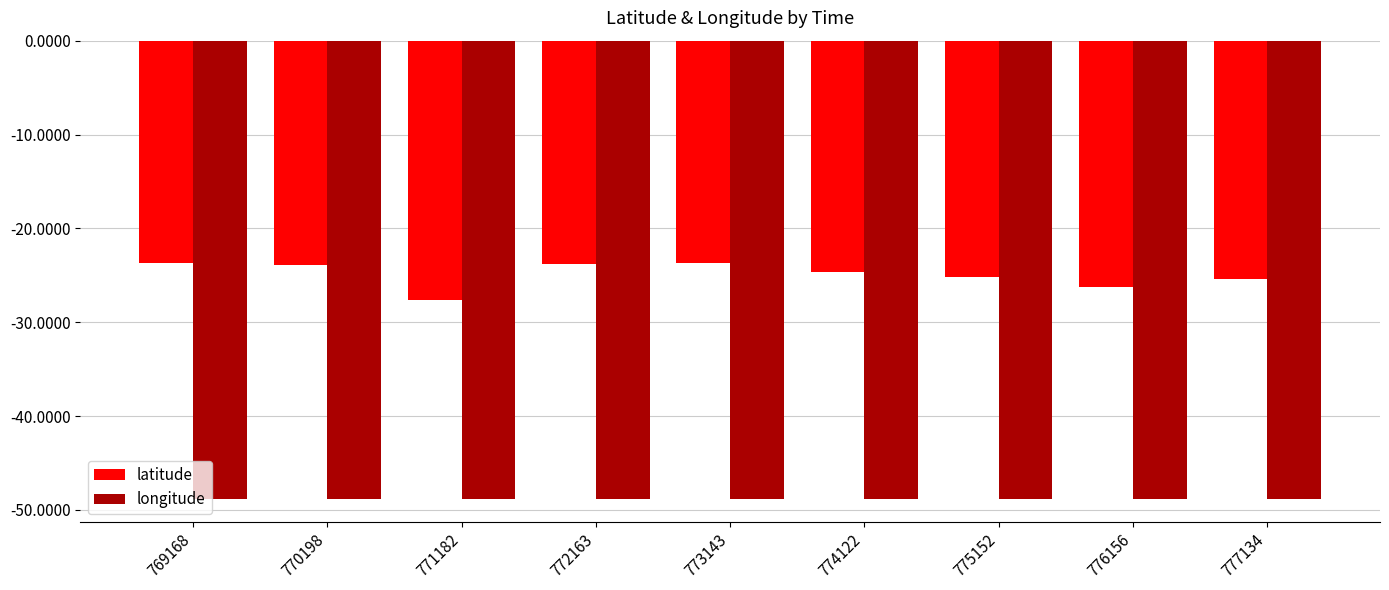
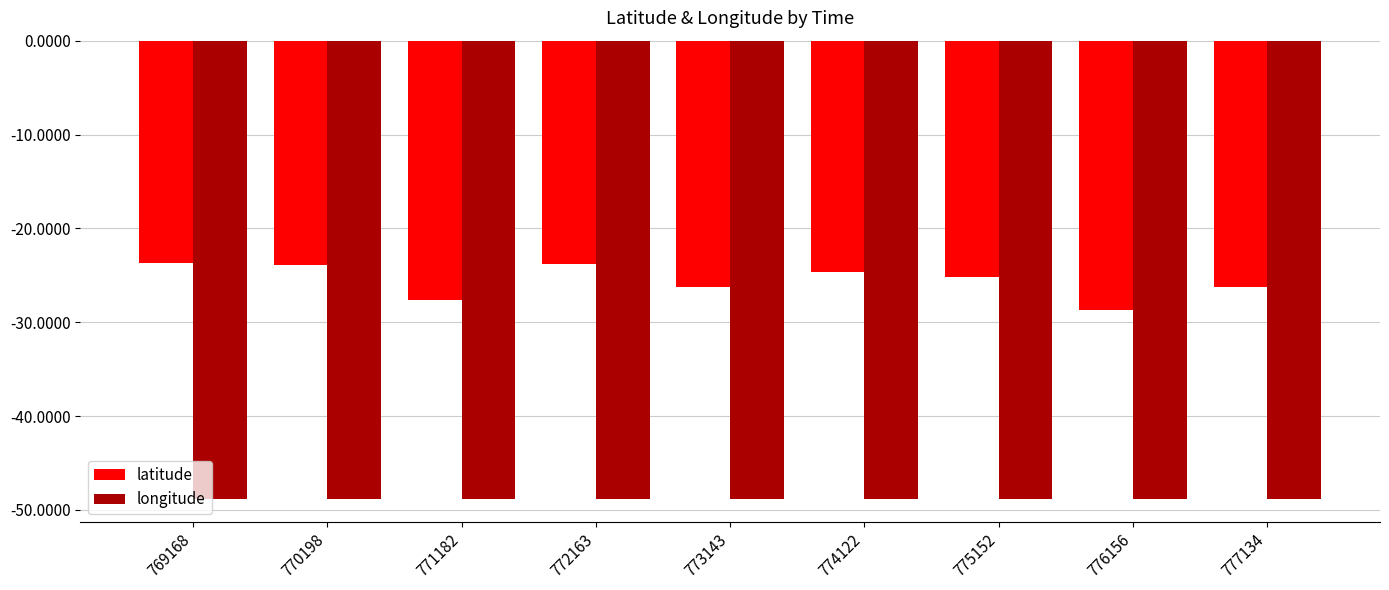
  {
    "latitude": {
      "769168": -24,
      "770198": -24,
      "771182": -28,
      "772163": -24,
-     "773143": -24,
+     "773143": -26,
      "774122": -25,
      "775152": -25,
-     "776156": -26,
-     "777134": -25
+     "776156": -29,
+     "777134": -26
    },
    "longitude": {
      "769168": -49,
      "770198": -49,
      "771182": -49,
      "772163": -49,
      "773143": -49,
      "774122": -49,
      "775152": -49,
      "776156": -49,
      "777134": -49
    }
  }
